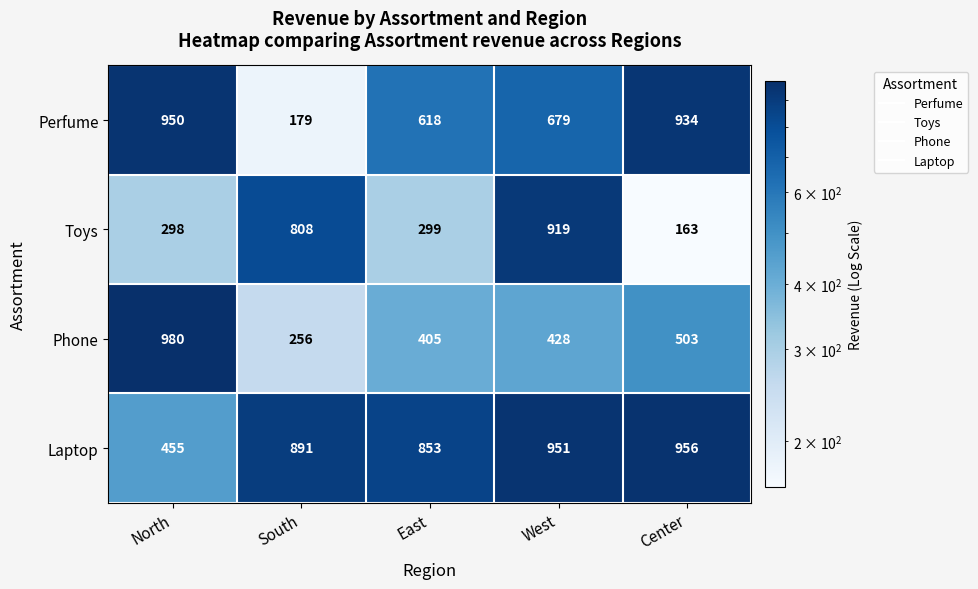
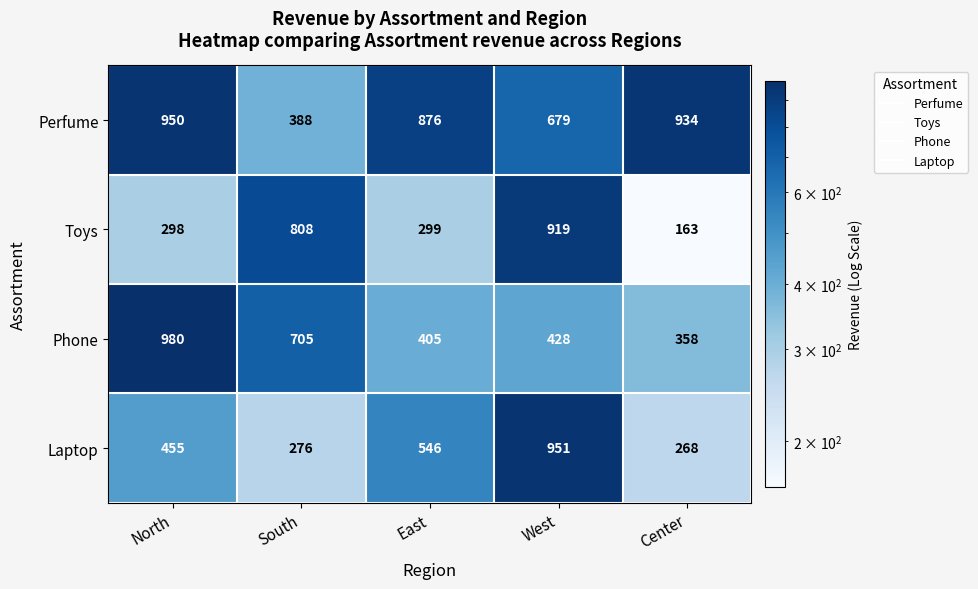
  {
    "Perfume": {
      "North": 950,
-     "South": 179,
-     "East": 618,
+     "South": 388,
+     "East": 876,
      "West": 679,
      "Center": 934
    },
    "Toys": {
      "North": 298,
      "South": 808,
      "East": 299,
      "West": 919,
      "Center": 163
    },
    "Phone": {
      "North": 980,
-     "South": 256,
+     "South": 705,
      "East": 405,
      "West": 428,
-     "Center": 503
+     "Center": 358
    },
    "Laptop": {
      "North": 455,
-     "South": 891,
-     "East": 853,
+     "South": 276,
+     "East": 546,
      "West": 951,
-     "Center": 956
+     "Center": 268
    }
  }
